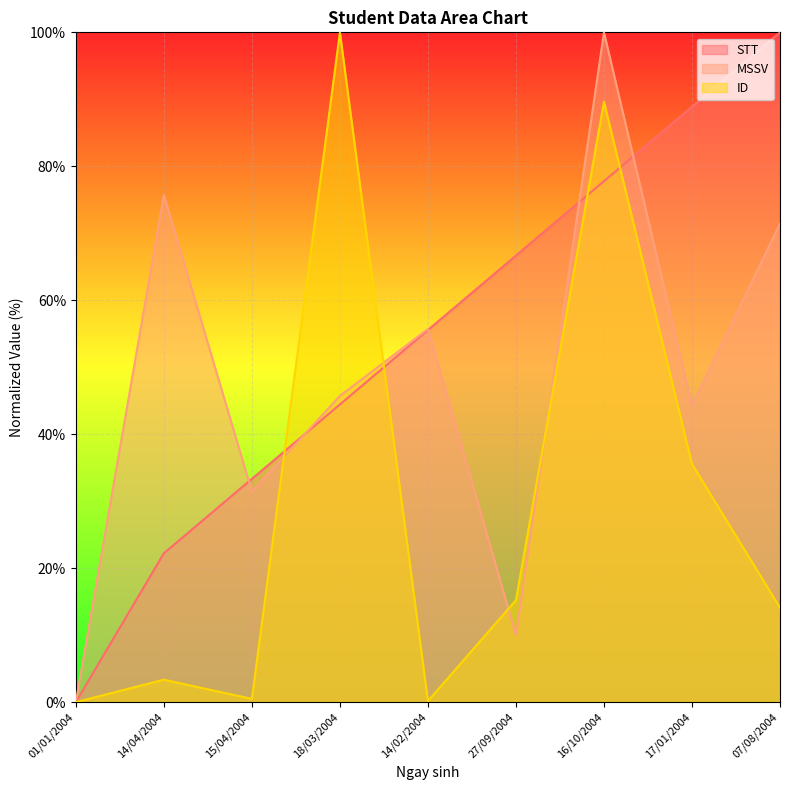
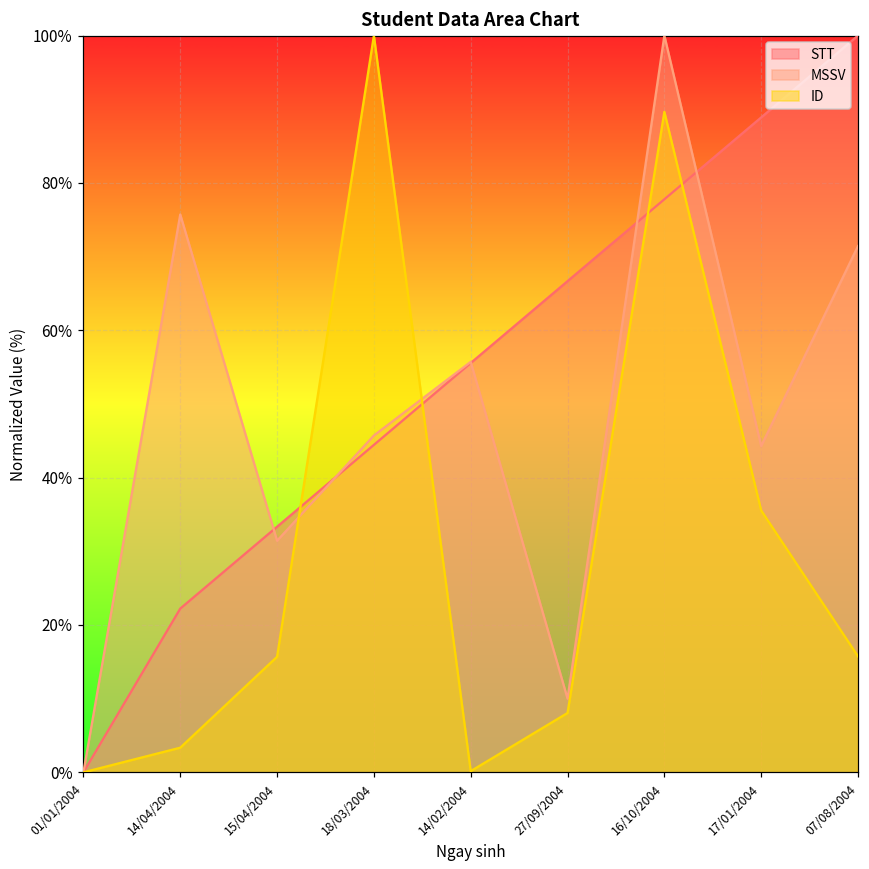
  {
    "ID": {
      "14/04/2004": "3%",
-     "15/04/2004": "0%",
+     "15/04/2004": "16%",
      "18/03/2004": "100%",
      "14/02/2004": "0%",
-     "27/09/2004": "15%",
+     "27/09/2004": "8%",
      "16/10/2004": "90%",
      "17/01/2004": "36%",
-     "07/08/2004": "14%"
+     "07/08/2004": "16%"
    }
  }
